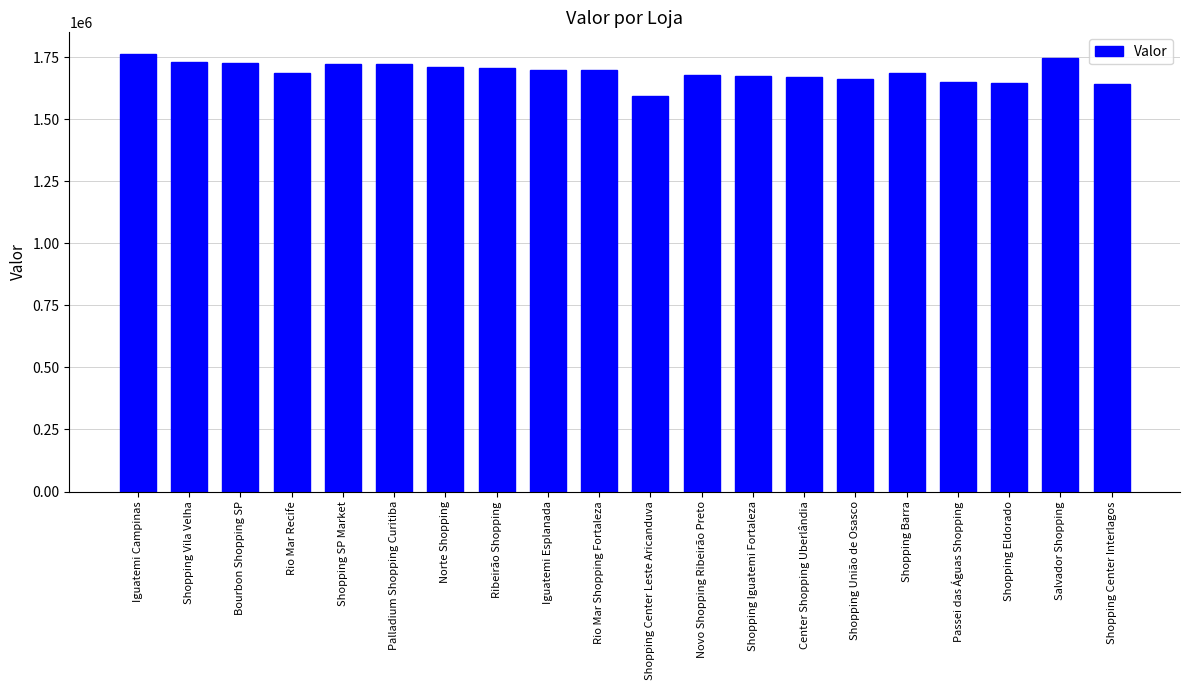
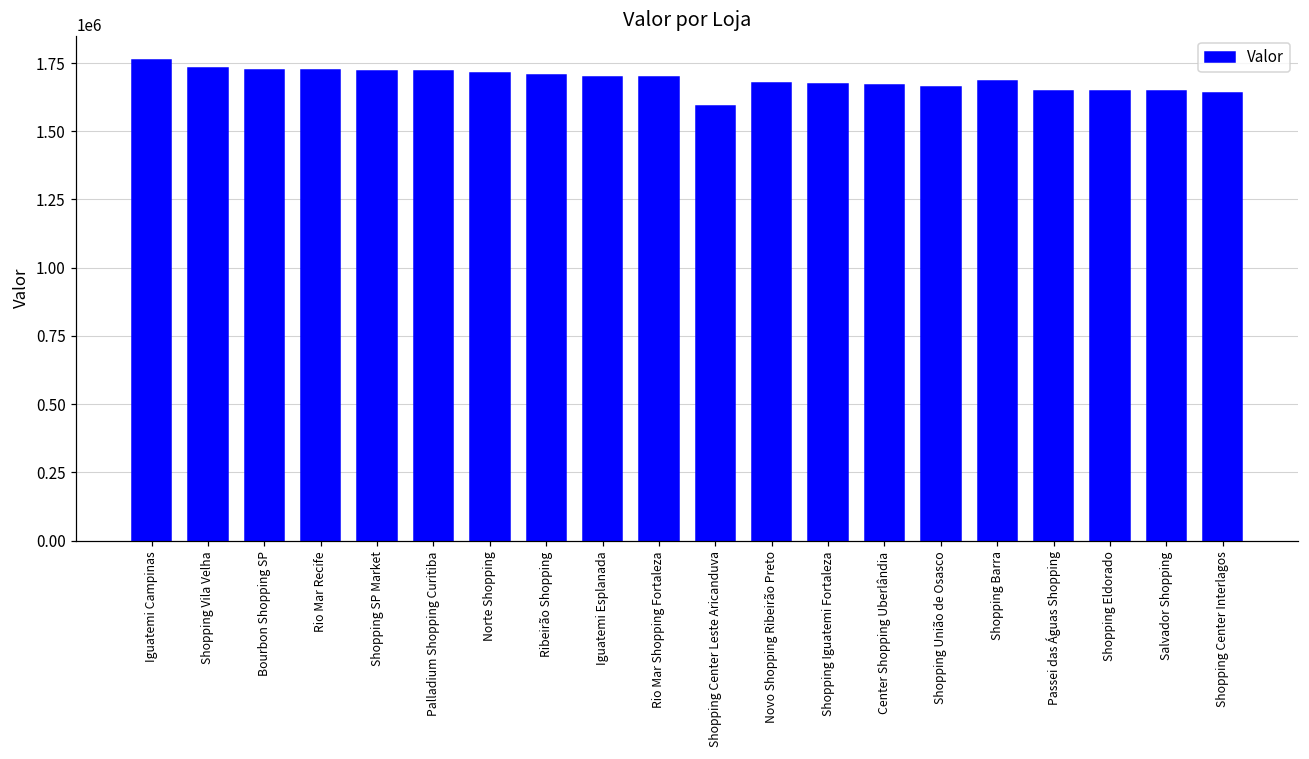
  {
    "Iguatemi Campinas": 1760000,
    "Shopping Vila Velha": 1730000,
    "Bourbon Shopping SP": 1730000,
-   "Rio Mar Recife": 1690000,
+   "Rio Mar Recife": 1720000,
    "Shopping SP Market": 1720000,
    "Palladium Shopping Curitiba": 1720000,
    "Norte Shopping": 1710000,
    "Ribeirão Shopping": 1710000,
    "Iguatemi Esplanada": 1700000,
    "Rio Mar Shopping Fortaleza": 1700000,
    "Shopping Center Leste Aricanduva": 1590000,
    "Novo Shopping Ribeirão Preto": 1680000,
    "Shopping Iguatemi Fortaleza": 1670000,
    "Center Shopping Uberlândia": 1670000,
    "Shopping União de Osasco": 1660000,
    "Shopping Barra": 1690000,
    "Passei das Águas Shopping": 1650000,
    "Shopping Eldorado": 1650000,
-   "Salvador Shopping": 1750000,
+   "Salvador Shopping": 1650000,
    "Shopping Center Interlagos": 1640000
  }
